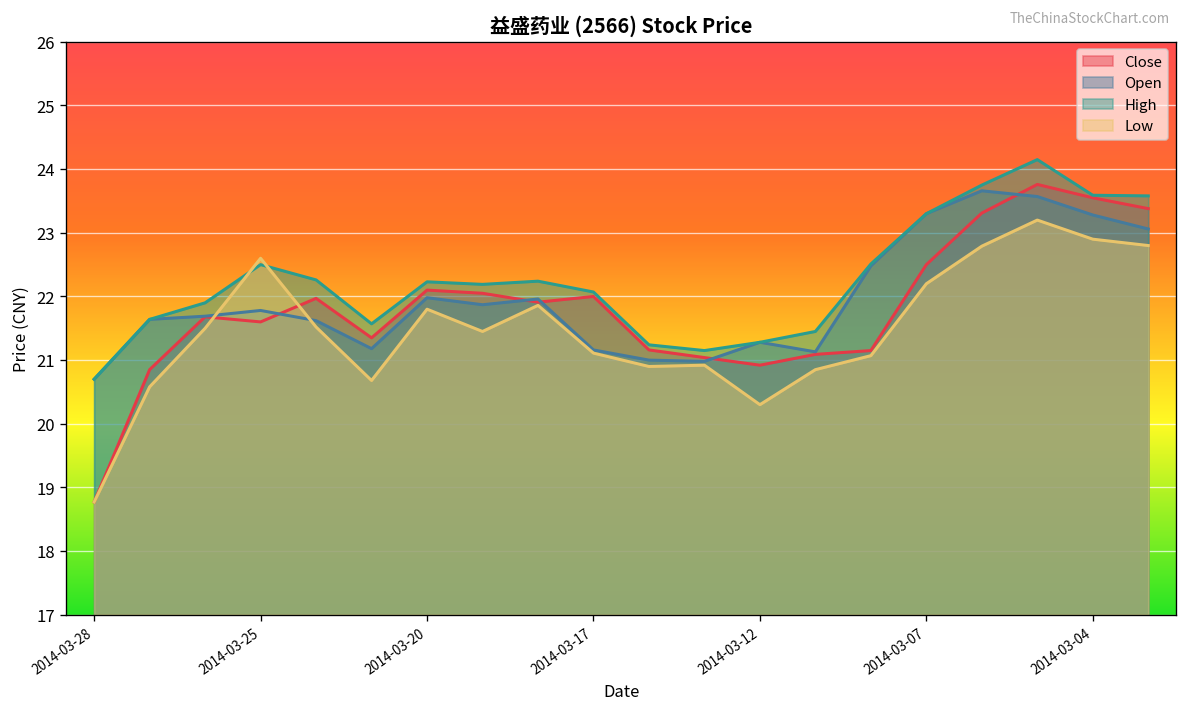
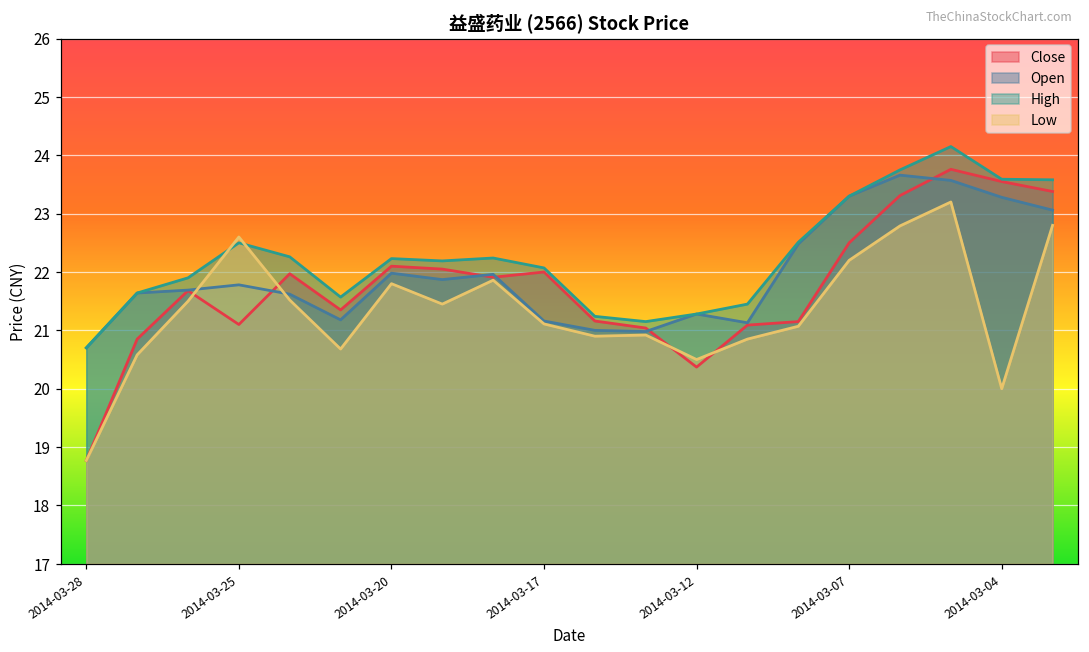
  {
    "Close": {
-     "2014-03-25": 21.6,
+     "2014-03-25": 21.1,
      "2014-03-20": 22.1,
      "2014-03-17": 22.0,
-     "2014-03-12": 20.9,
+     "2014-03-12": 20.4,
      "2014-03-07": 22.5
    },
    "Low": {
      "2014-03-25": 22.6,
      "2014-03-20": 21.8,
      "2014-03-17": 21.1,
-     "2014-03-12": 20.3,
+     "2014-03-12": 20.5,
      "2014-03-07": 22.2,
-     "2014-03-04": 22.9
+     "2014-03-04": 20.0
    }
  }
